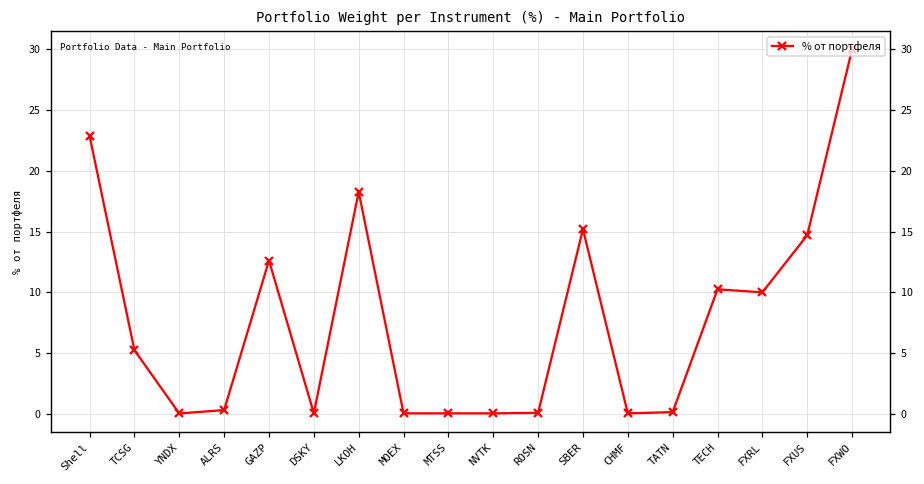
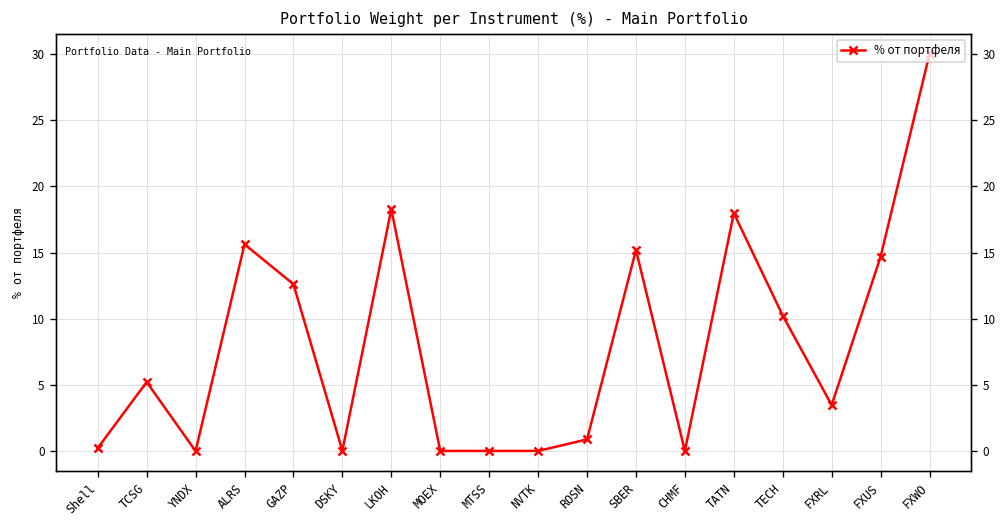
  {
-   "Shell": 22.9,
+   "Shell": 0.3,
    "TCSG": 5.2,
    "YNDX": 0.0,
-   "ALRS": 0.3,
+   "ALRS": 15.6,
    "GAZP": 12.6,
    "DSKY": 0.1,
    "LKOH": 18.3,
    "MOEX": 0.0,
    "MTSS": 0.0,
    "NVTK": 0.0,
-   "ROSN": 0.1,
+   "ROSN": 0.9,
    "SBER": 15.2,
    "CHMF": 0.0,
-   "TATN": 0.1,
+   "TATN": 18.0,
    "TECH": 10.3,
-   "FXRL": 10.0,
+   "FXRL": 3.5,
    "FXUS": 14.7
  }
